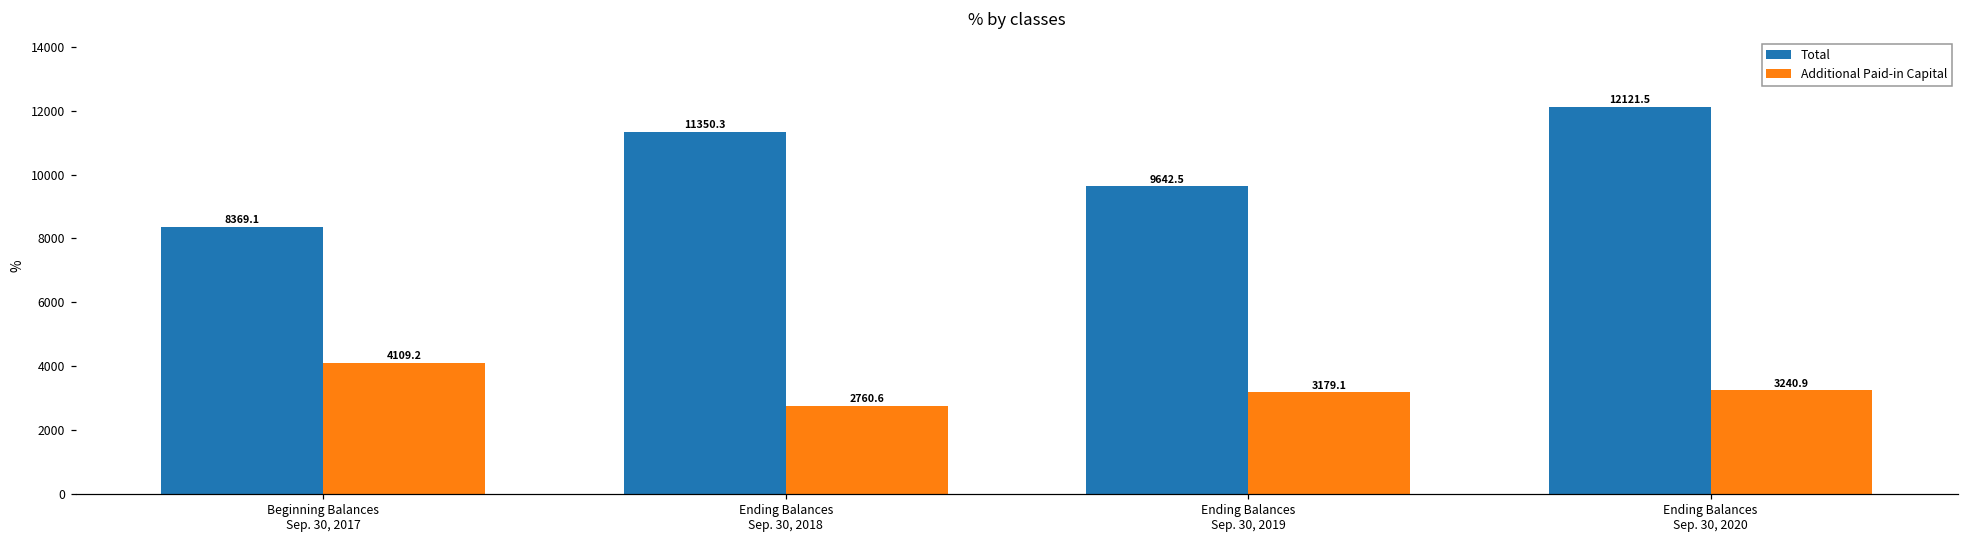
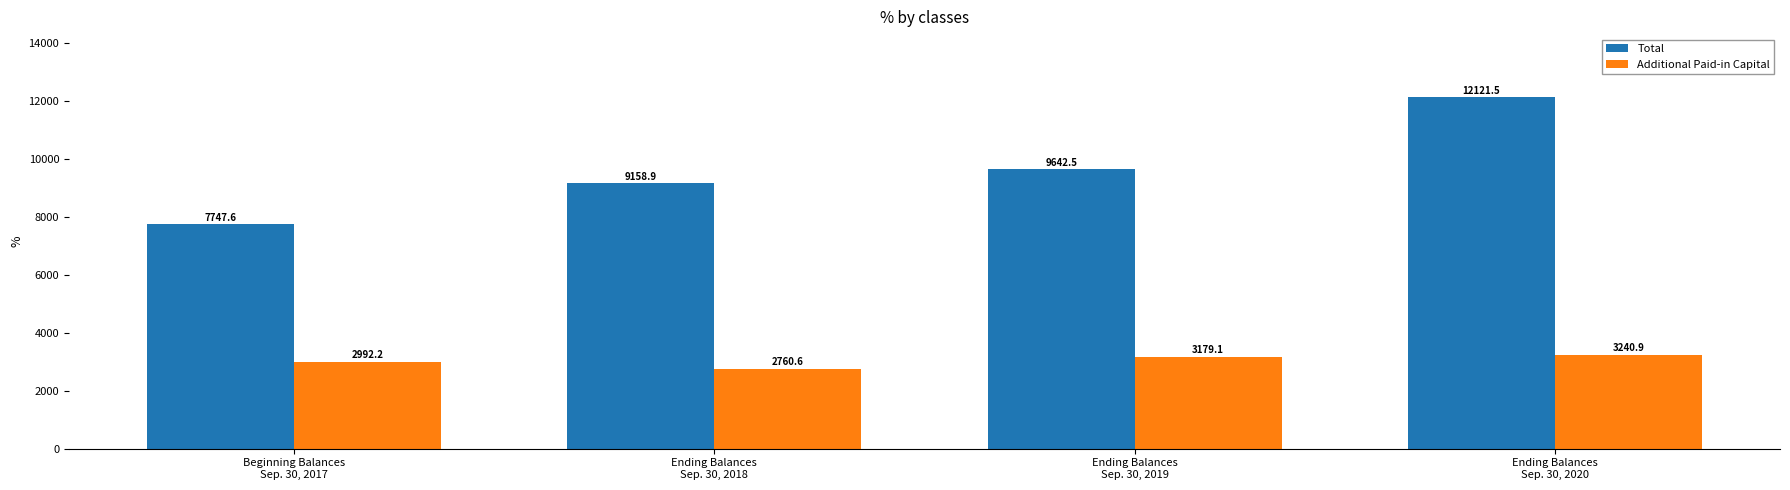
  {
    "Total": {
-     "Beginning Balances Sep. 30, 2017": 8369.1,
-     "Ending Balances Sep. 30, 2018": 11350.3,
+     "Beginning Balances Sep. 30, 2017": 7747.6,
+     "Ending Balances Sep. 30, 2018": 9158.9,
      "Ending Balances Sep. 30, 2019": 9642.5,
      "Ending Balances Sep. 30, 2020": 12121.5
    },
    "Additional Paid-in Capital": {
-     "Beginning Balances Sep. 30, 2017": 4109.2,
+     "Beginning Balances Sep. 30, 2017": 2992.2,
      "Ending Balances Sep. 30, 2018": 2760.6,
      "Ending Balances Sep. 30, 2019": 3179.1,
      "Ending Balances Sep. 30, 2020": 3240.9
    }
  }
